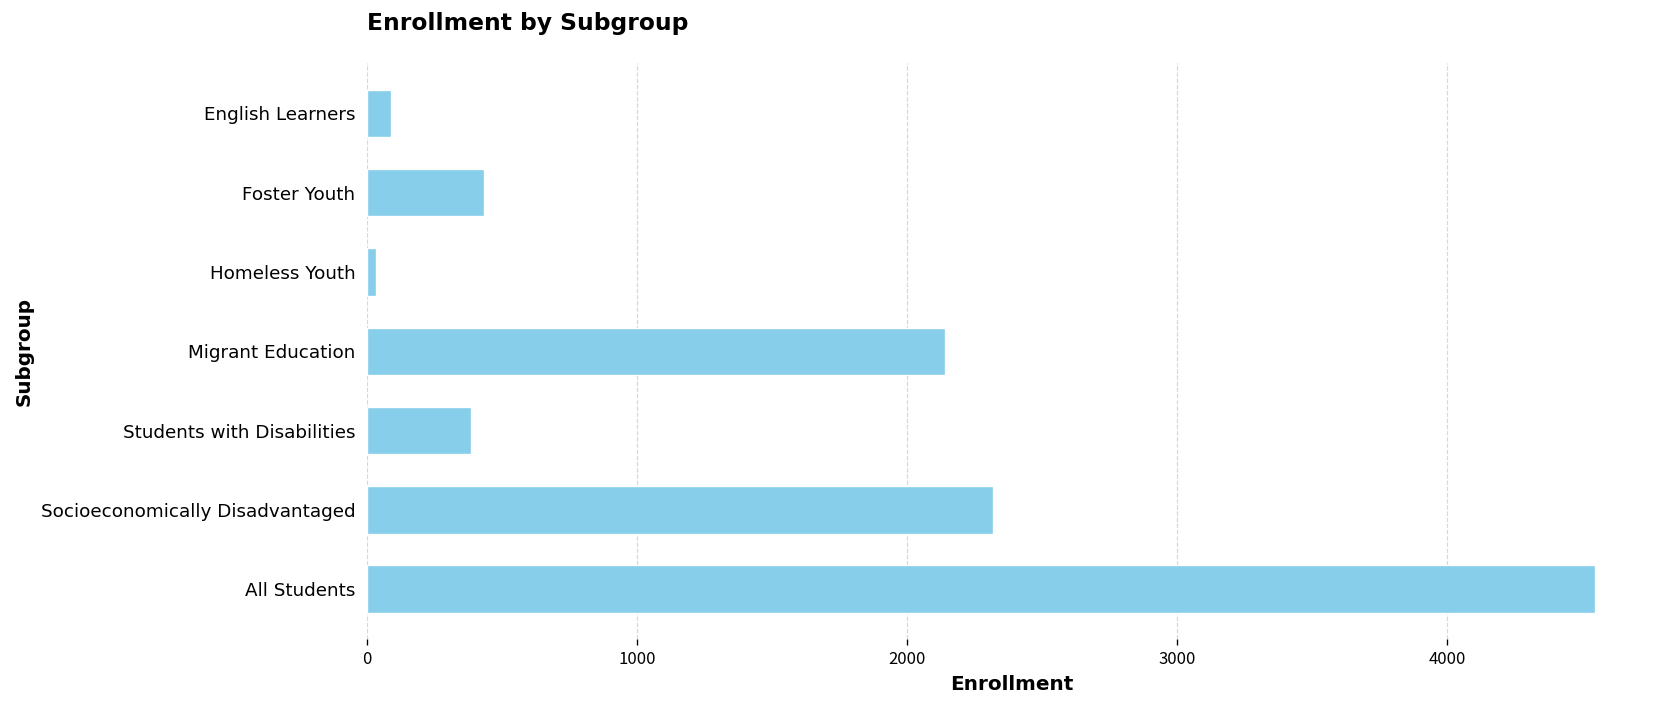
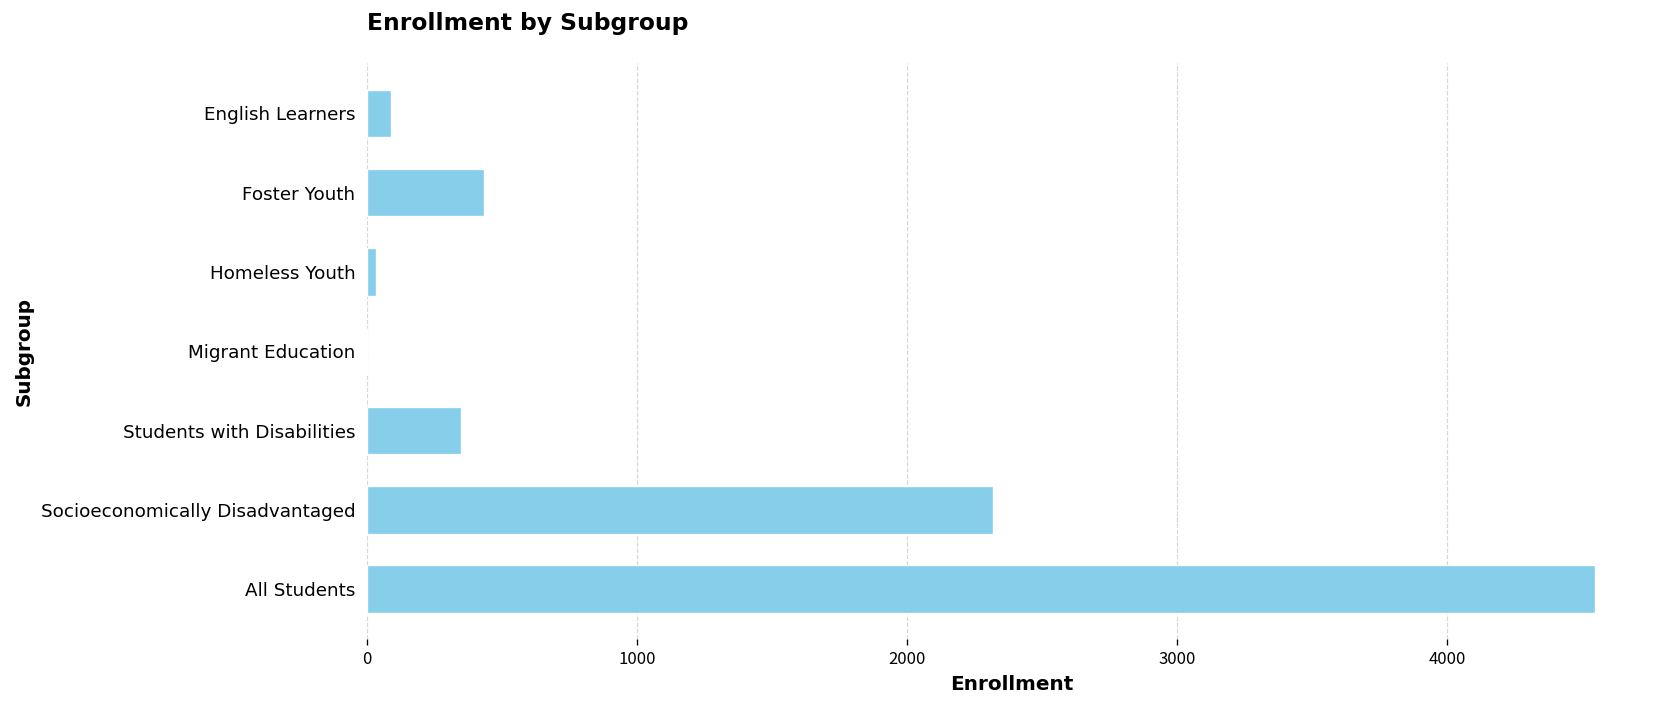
  {
    "English Learners": 90,
    "Foster Youth": 430,
    "Homeless Youth": 30,
-   "Migrant Education": 2140,
-   "Students with Disabilities": 390,
+   "Migrant Education": 0,
+   "Students with Disabilities": 350,
    "Socioeconomically Disadvantaged": 2320,
    "All Students": 4550
  }
